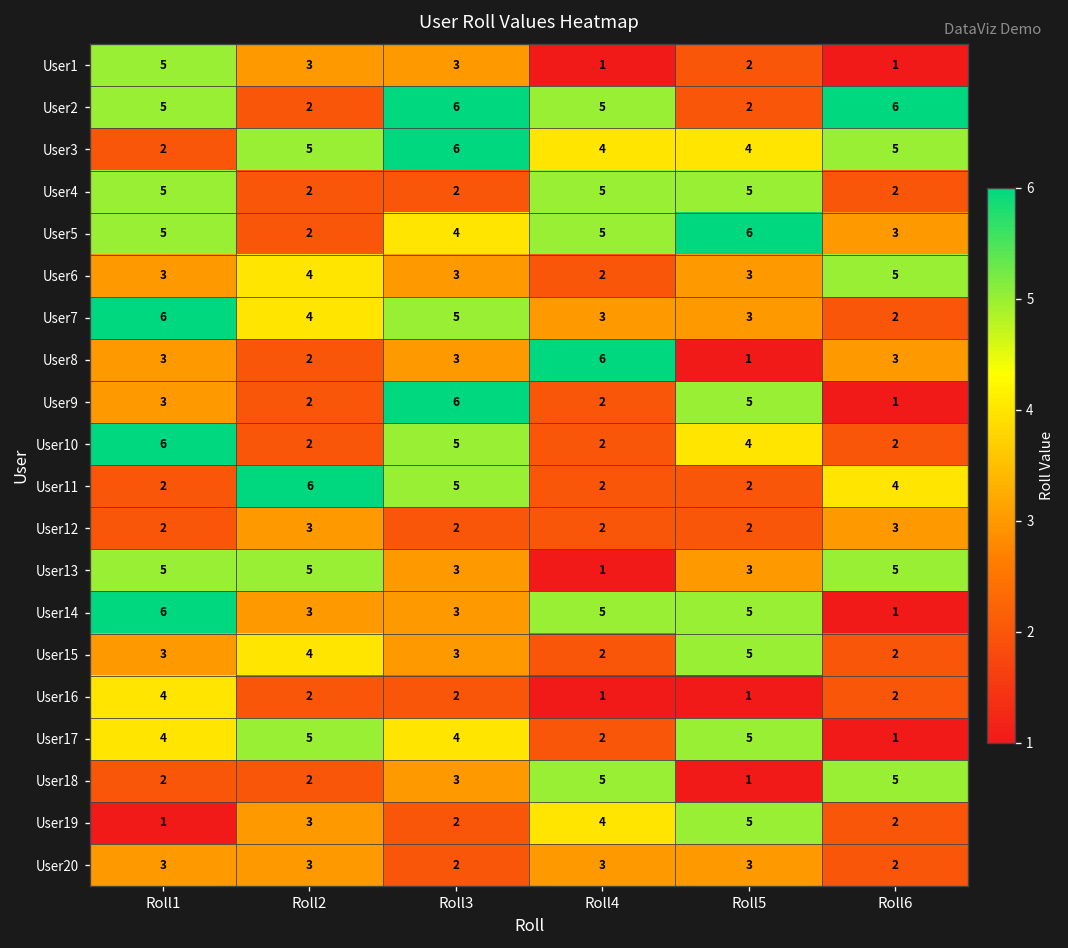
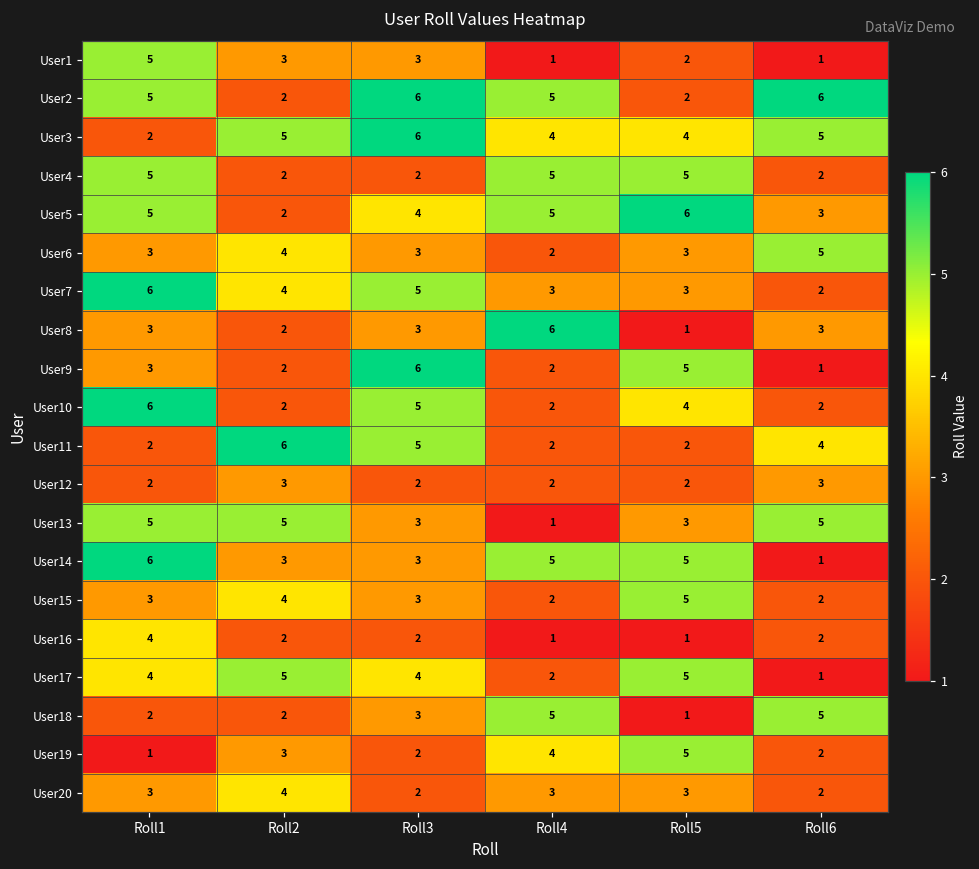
  {
    "User1": {
      "Roll1": 5,
      "Roll2": 3,
      "Roll3": 3,
      "Roll4": 1,
      "Roll5": 2,
      "Roll6": 1
    },
    "User2": {
      "Roll1": 5,
      "Roll2": 2,
      "Roll3": 6,
      "Roll4": 5,
      "Roll5": 2,
      "Roll6": 6
    },
    "User3": {
      "Roll1": 2,
      "Roll2": 5,
      "Roll3": 6,
      "Roll4": 4,
      "Roll5": 4,
      "Roll6": 5
    },
    "User4": {
      "Roll1": 5,
      "Roll2": 2,
      "Roll3": 2,
      "Roll4": 5,
      "Roll5": 5,
      "Roll6": 2
    },
    "User5": {
      "Roll1": 5,
      "Roll2": 2,
      "Roll3": 4,
      "Roll4": 5,
      "Roll5": 6,
      "Roll6": 3
    },
    "User6": {
      "Roll1": 3,
      "Roll2": 4,
      "Roll3": 3,
      "Roll4": 2,
      "Roll5": 3,
      "Roll6": 5
    },
    "User7": {
      "Roll1": 6,
      "Roll2": 4,
      "Roll3": 5,
      "Roll4": 3,
      "Roll5": 3,
      "Roll6": 2
    },
    "User8": {
      "Roll1": 3,
      "Roll2": 2,
      "Roll3": 3,
      "Roll4": 6,
      "Roll5": 1,
      "Roll6": 3
    },
    "User9": {
      "Roll1": 3,
      "Roll2": 2,
      "Roll3": 6,
      "Roll4": 2,
      "Roll5": 5,
      "Roll6": 1
    },
    "User10": {
      "Roll1": 6,
      "Roll2": 2,
      "Roll3": 5,
      "Roll4": 2,
      "Roll5": 4,
      "Roll6": 2
    },
    "User11": {
      "Roll1": 2,
      "Roll2": 6,
      "Roll3": 5,
      "Roll4": 2,
      "Roll5": 2,
      "Roll6": 4
    },
    "User12": {
      "Roll1": 2,
      "Roll2": 3,
      "Roll3": 2,
      "Roll4": 2,
      "Roll5": 2,
      "Roll6": 3
    },
    "User13": {
      "Roll1": 5,
      "Roll2": 5,
      "Roll3": 3,
      "Roll4": 1,
      "Roll5": 3,
      "Roll6": 5
    },
    "User14": {
      "Roll1": 6,
      "Roll2": 3,
      "Roll3": 3,
      "Roll4": 5,
      "Roll5": 5,
      "Roll6": 1
    },
    "User15": {
      "Roll1": 3,
      "Roll2": 4,
      "Roll3": 3,
      "Roll4": 2,
      "Roll5": 5,
      "Roll6": 2
    },
    "User16": {
      "Roll1": 4,
      "Roll2": 2,
      "Roll3": 2,
      "Roll4": 1,
      "Roll5": 1,
      "Roll6": 2
    },
    "User17": {
      "Roll1": 4,
      "Roll2": 5,
      "Roll3": 4,
      "Roll4": 2,
      "Roll5": 5,
      "Roll6": 1
    },
    "User18": {
      "Roll1": 2,
      "Roll2": 2,
      "Roll3": 3,
      "Roll4": 5,
      "Roll5": 1,
      "Roll6": 5
    },
    "User19": {
      "Roll1": 1,
      "Roll2": 3,
      "Roll3": 2,
      "Roll4": 4,
      "Roll5": 5,
      "Roll6": 2
    },
    "User20": {
      "Roll1": 3,
-     "Roll2": 3,
+     "Roll2": 4,
      "Roll3": 2,
      "Roll4": 3,
      "Roll5": 3,
      "Roll6": 2
    }
  }
